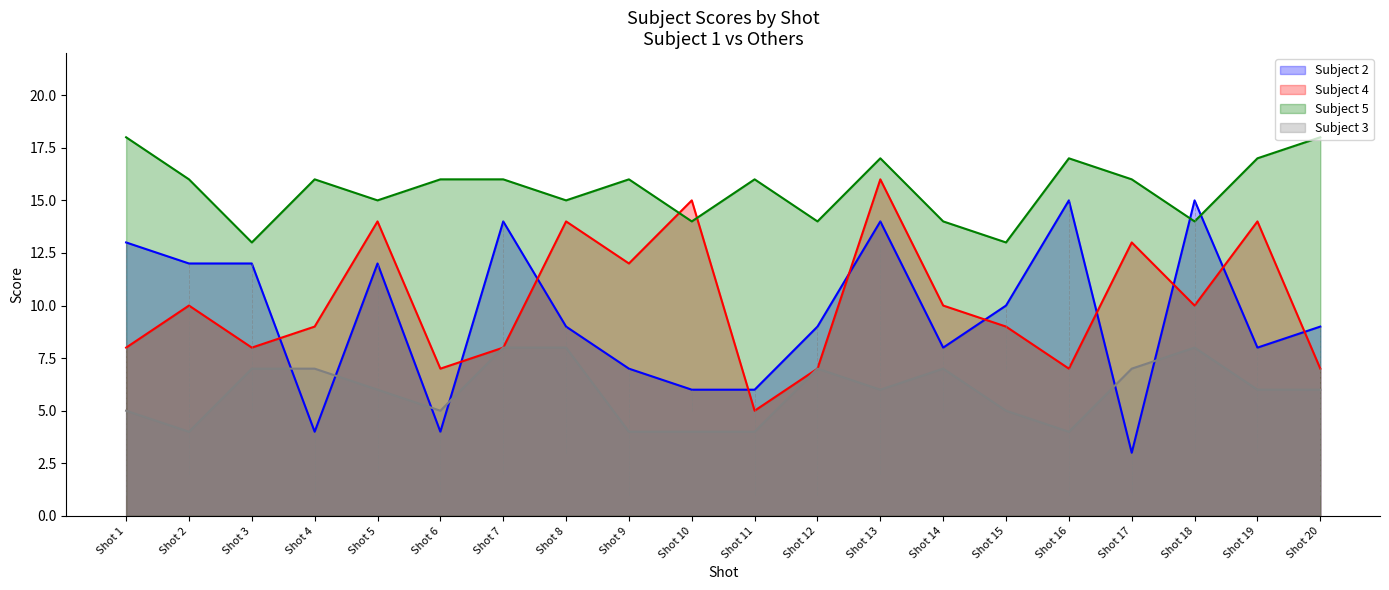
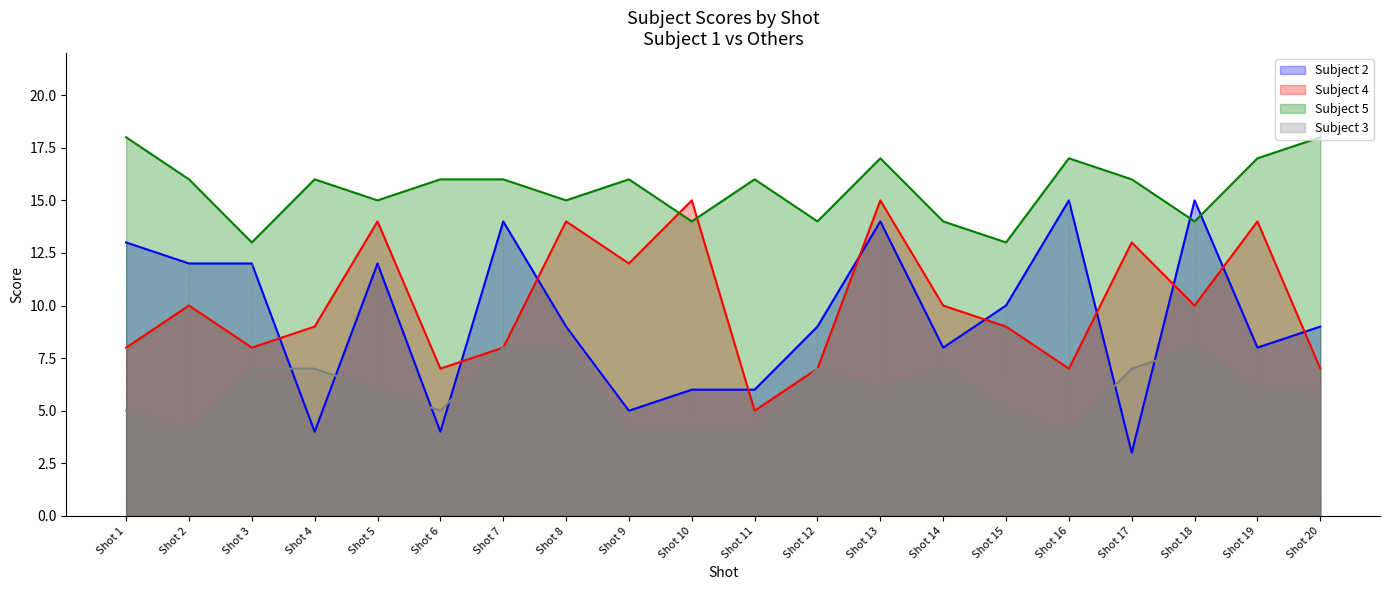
  {
    "Subject 2": {
-     "Shot 9": 7
+     "Shot 9": 5
    },
    "Subject 4": {
      "Shot 1": 8,
      "Shot 2": 10,
      "Shot 3": 8,
      "Shot 4": 9,
      "Shot 5": 14,
      "Shot 6": 7,
      "Shot 8": 14,
      "Shot 9": 12,
      "Shot 10": 15,
      "Shot 11": 5,
-     "Shot 13": 16,
+     "Shot 13": 15,
      "Shot 14": 10,
      "Shot 15": 9,
      "Shot 16": 7,
      "Shot 17": 13,
      "Shot 18": 10,
      "Shot 19": 14,
      "Shot 20": 7
    }
  }
